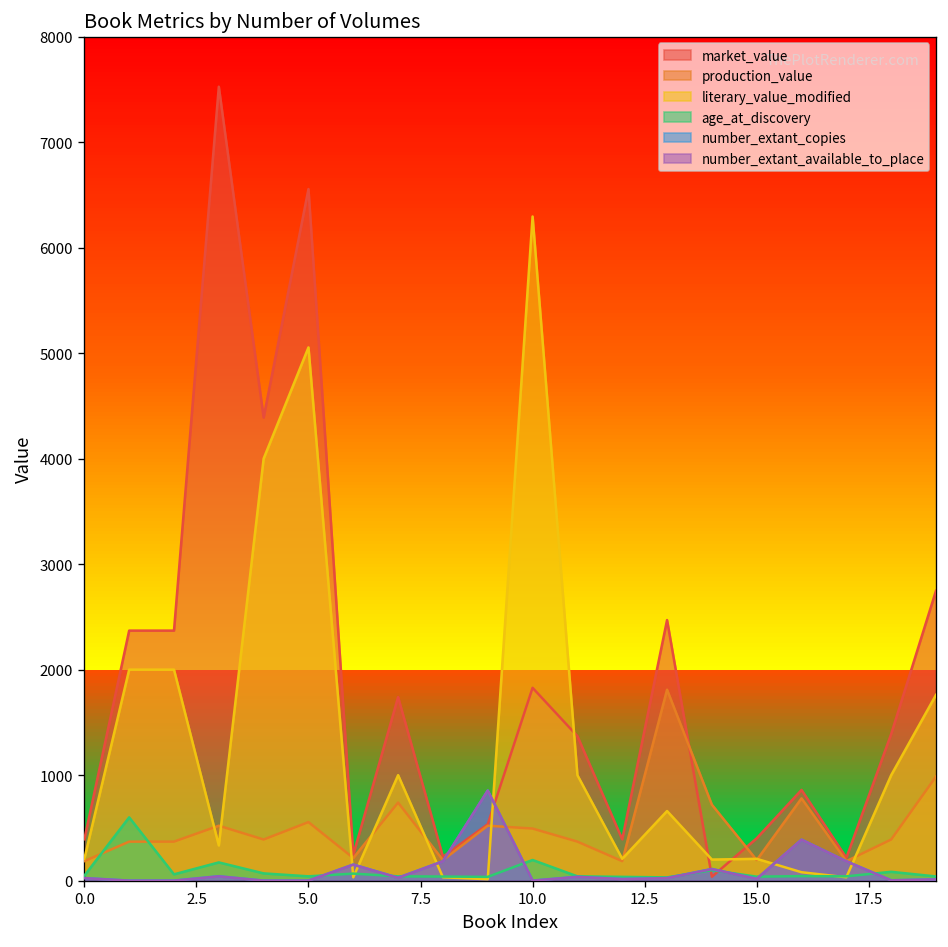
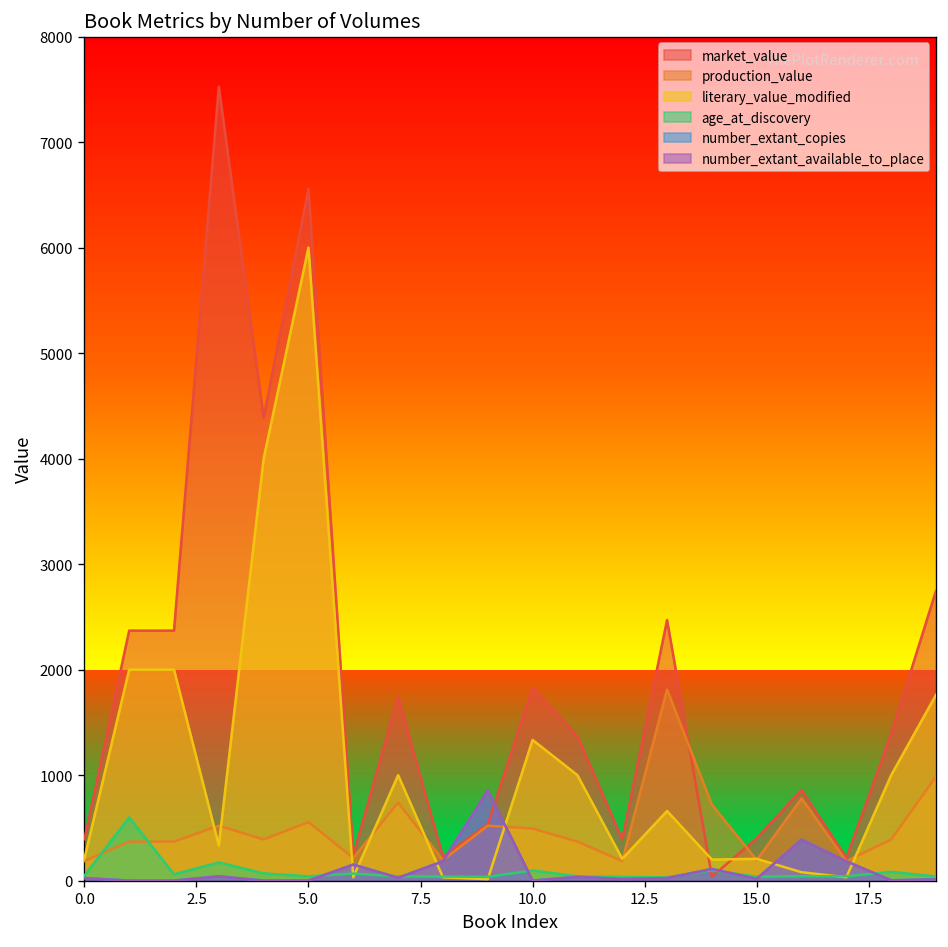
  {
    "literary_value_modified": {
-     "5.0": 5100,
-     "10.0": 6300
+     "5.0": 6000,
+     "10.0": 1300
    },
    "age_at_discovery": {
      "5.0": 0,
-     "10.0": 200
+     "10.0": 100
    }
  }
